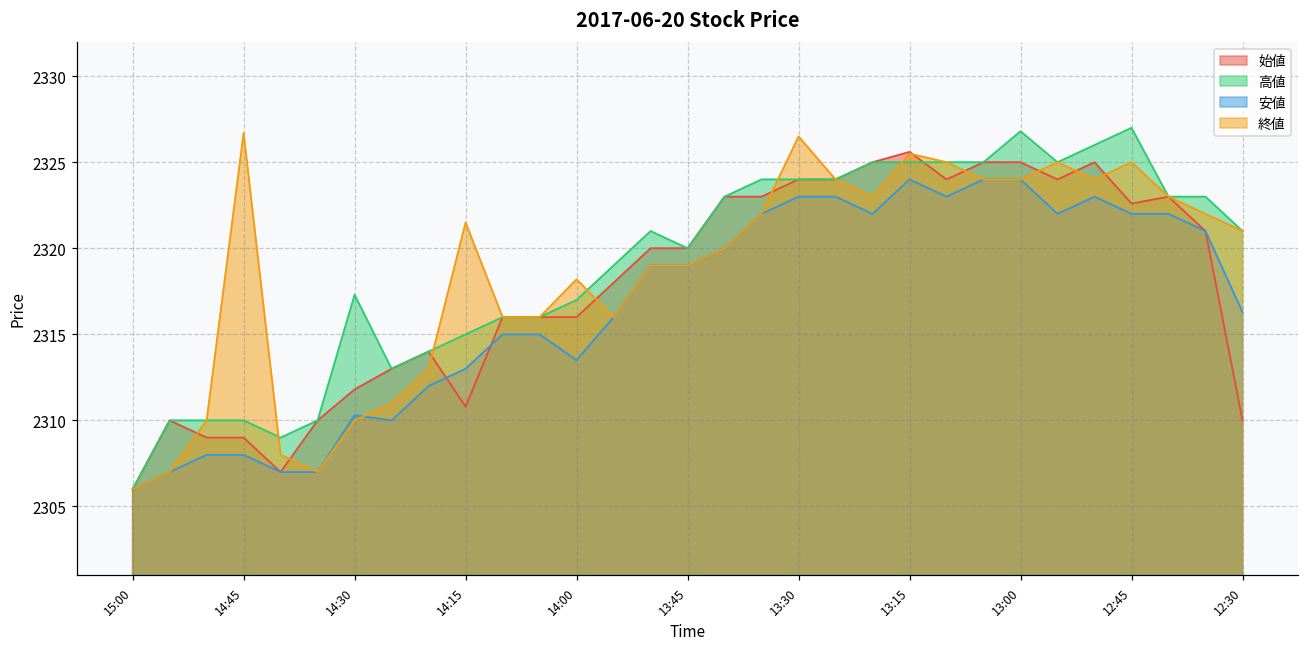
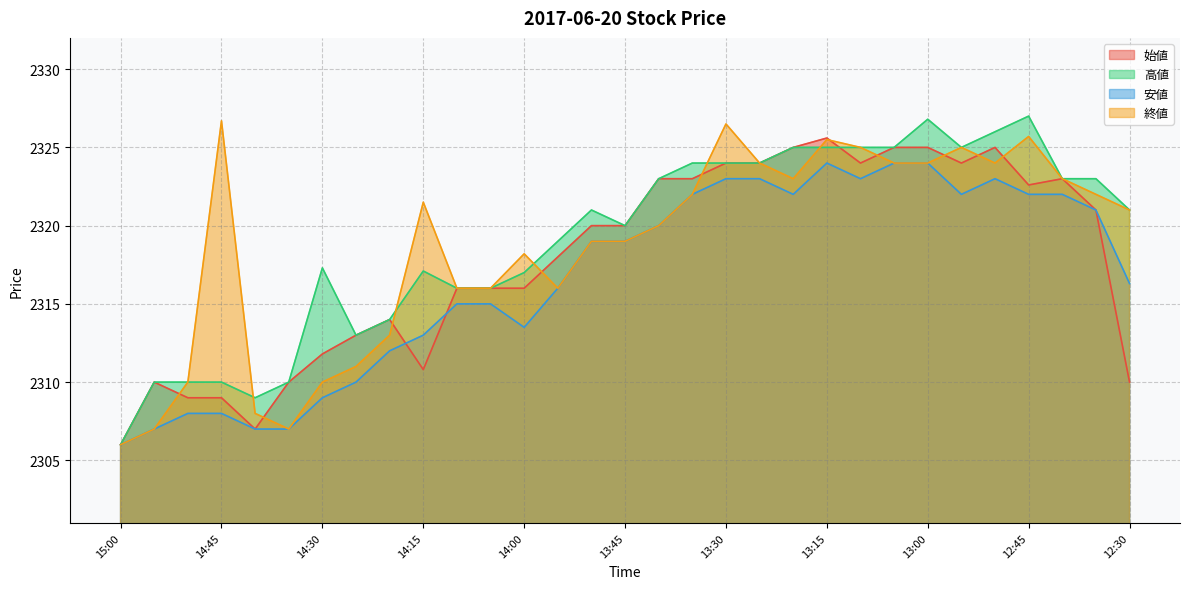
  {
    "始値": {
      "14:45": 2309.0,
      "14:30": 2311.8,
      "14:15": 2310.8,
      "14:00": 2316.0,
      "13:00": 2325.0,
      "12:45": 2322.6,
      "12:30": 2310.0
    },
    "高値": {
      "14:45": 2310.0,
      "14:30": 2317.3,
-     "14:15": 2315.0,
+     "14:15": 2317.1,
      "14:00": 2317.0,
      "13:15": 2325.0,
      "13:00": 2326.8,
      "12:45": 2327.0
    },
    "安値": {
      "14:45": 2308.0,
-     "14:30": 2310.3,
+     "14:30": 2309.0,
      "14:15": 2313.0,
      "14:00": 2313.5,
      "13:30": 2323.0,
      "13:15": 2324.0,
      "12:45": 2322.0,
      "12:30": 2316.3
    },
    "終値": {
      "14:45": 2326.7,
      "14:30": 2310.0,
      "14:15": 2321.5,
      "14:00": 2318.2,
      "13:30": 2326.5,
-     "12:45": 2325.0
+     "12:45": 2325.7
    }
  }
